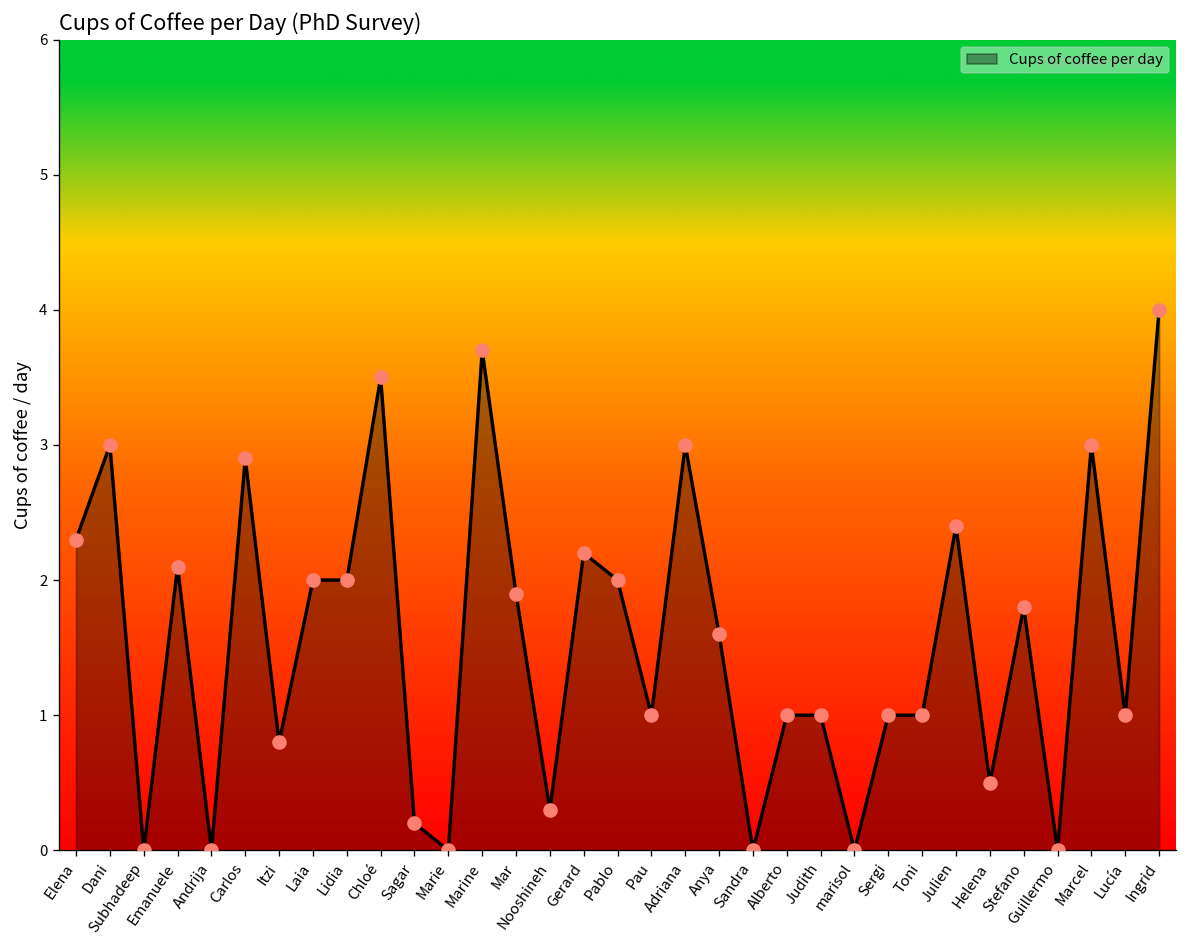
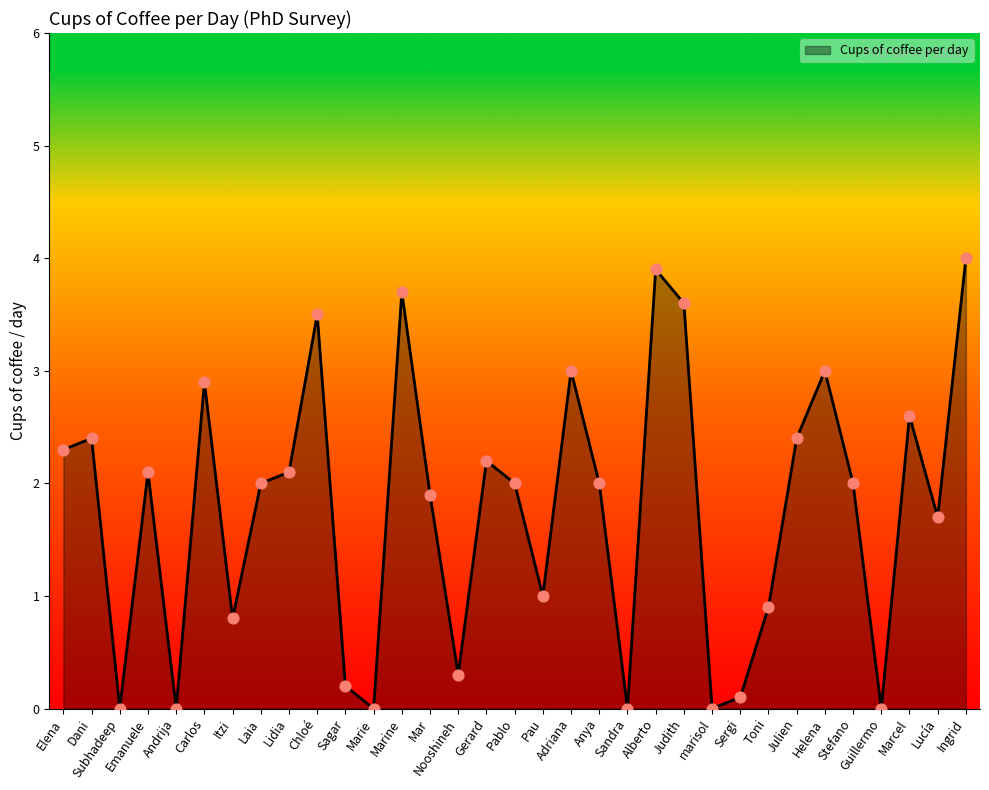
  {
    "Elena": 2.3,
-   "Dani": 3.0,
+   "Dani": 2.4,
    "Subhadeep": 0.0,
    "Emanuele": 2.1,
    "Andrija": 0.0,
    "Carlos": 2.9,
    "Itzi": 0.8,
    "Laia": 2.0,
-   "Lidia": 2.0,
+   "Lidia": 2.1,
    "Chloé": 3.5,
    "Sagar": 0.2,
    "Marie": 0.0,
    "Marine": 3.7,
    "Mar": 1.9,
    "Nooshineh": 0.3,
    "Gerard": 2.2,
    "Pablo": 2.0,
    "Pau": 1.0,
    "Adriana": 3.0,
-   "Anya": 1.6,
+   "Anya": 2.0,
    "Sandra": 0.0,
-   "Alberto": 1.0,
-   "Judith": 1.0,
+   "Alberto": 3.9,
+   "Judith": 3.6,
    "marisol": 0.0,
-   "Sergi": 1.0,
-   "Toni": 1.0,
+   "Sergi": 0.1,
+   "Toni": 0.9,
    "Julien": 2.4,
-   "Helena": 0.5,
-   "Stefano": 1.8,
+   "Helena": 3.0,
+   "Stefano": 2.0,
    "Guillermo": 0.0,
-   "Marcel": 3.0,
-   "Lucía": 1.0,
+   "Marcel": 2.6,
+   "Lucía": 1.7,
    "Ingrid": 4.0
  }
